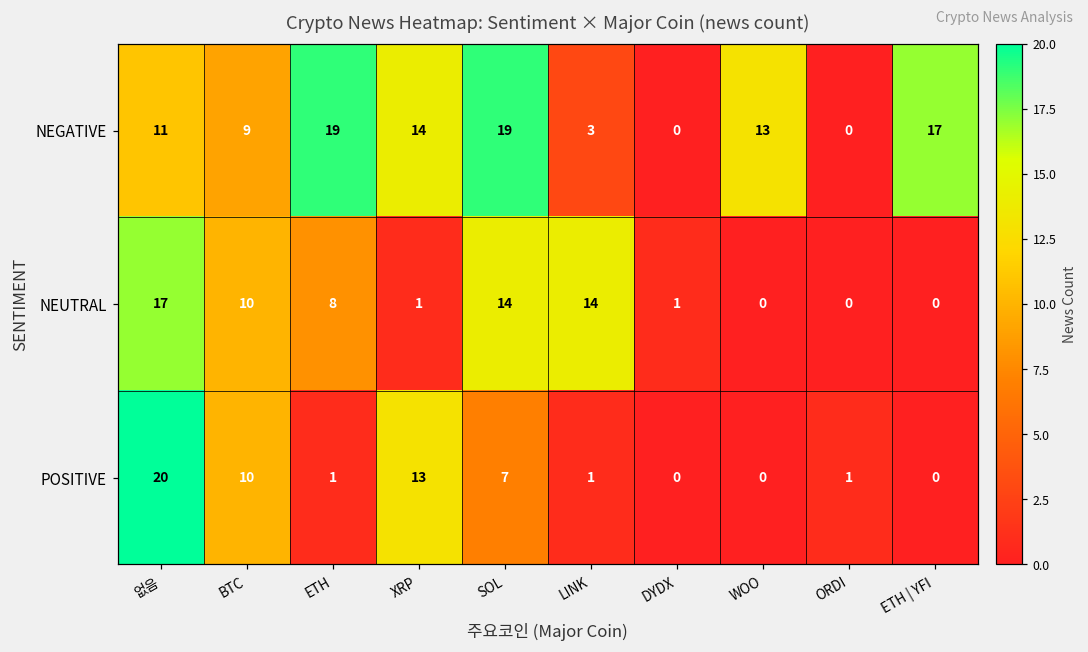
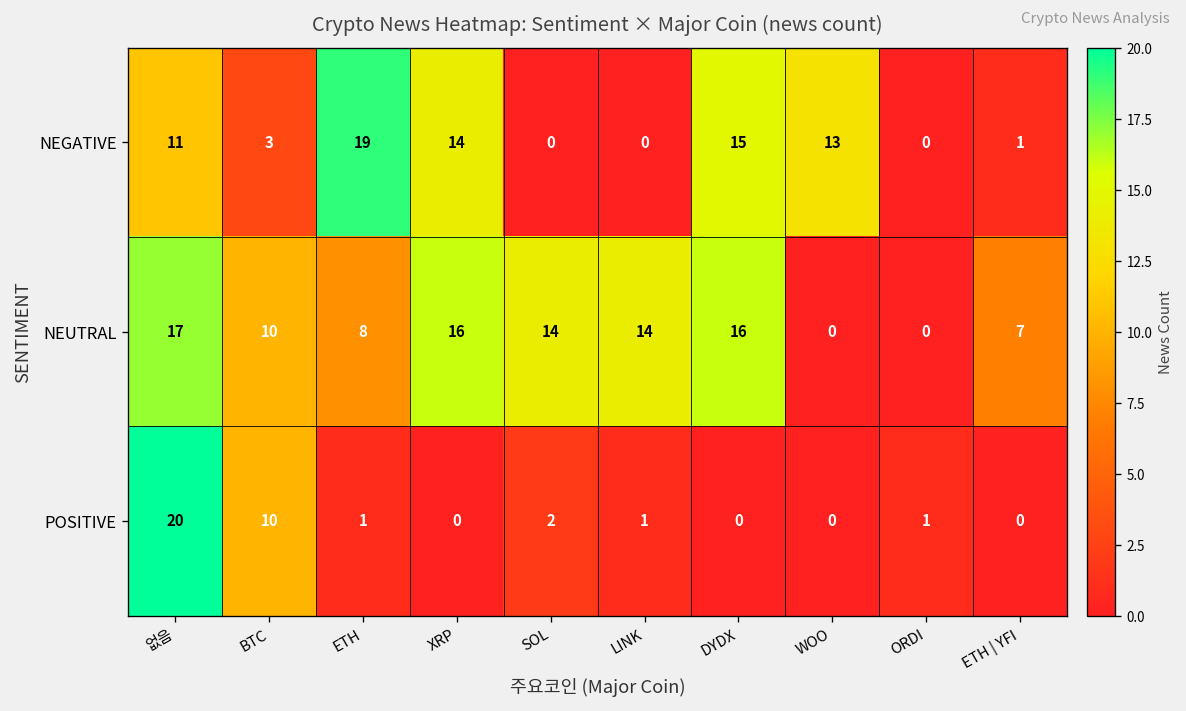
  {
    "NEGATIVE": {
      "없음": 11,
-     "BTC": 9,
+     "BTC": 3,
      "ETH": 19,
      "XRP": 14,
-     "SOL": 19,
-     "LINK": 3,
-     "DYDX": 0,
+     "SOL": 0,
+     "LINK": 0,
+     "DYDX": 15,
      "WOO": 13,
      "ORDI": 0,
-     "ETH | YFI": 17
+     "ETH | YFI": 1
    },
    "NEUTRAL": {
      "없음": 17,
      "BTC": 10,
      "ETH": 8,
-     "XRP": 1,
+     "XRP": 16,
      "SOL": 14,
      "LINK": 14,
-     "DYDX": 1,
+     "DYDX": 16,
      "WOO": 0,
      "ORDI": 0,
-     "ETH | YFI": 0
+     "ETH | YFI": 7
    },
    "POSITIVE": {
      "없음": 20,
      "BTC": 10,
      "ETH": 1,
-     "XRP": 13,
-     "SOL": 7,
+     "XRP": 0,
+     "SOL": 2,
      "LINK": 1,
      "DYDX": 0,
      "WOO": 0,
      "ORDI": 1,
      "ETH | YFI": 0
    }
  }
